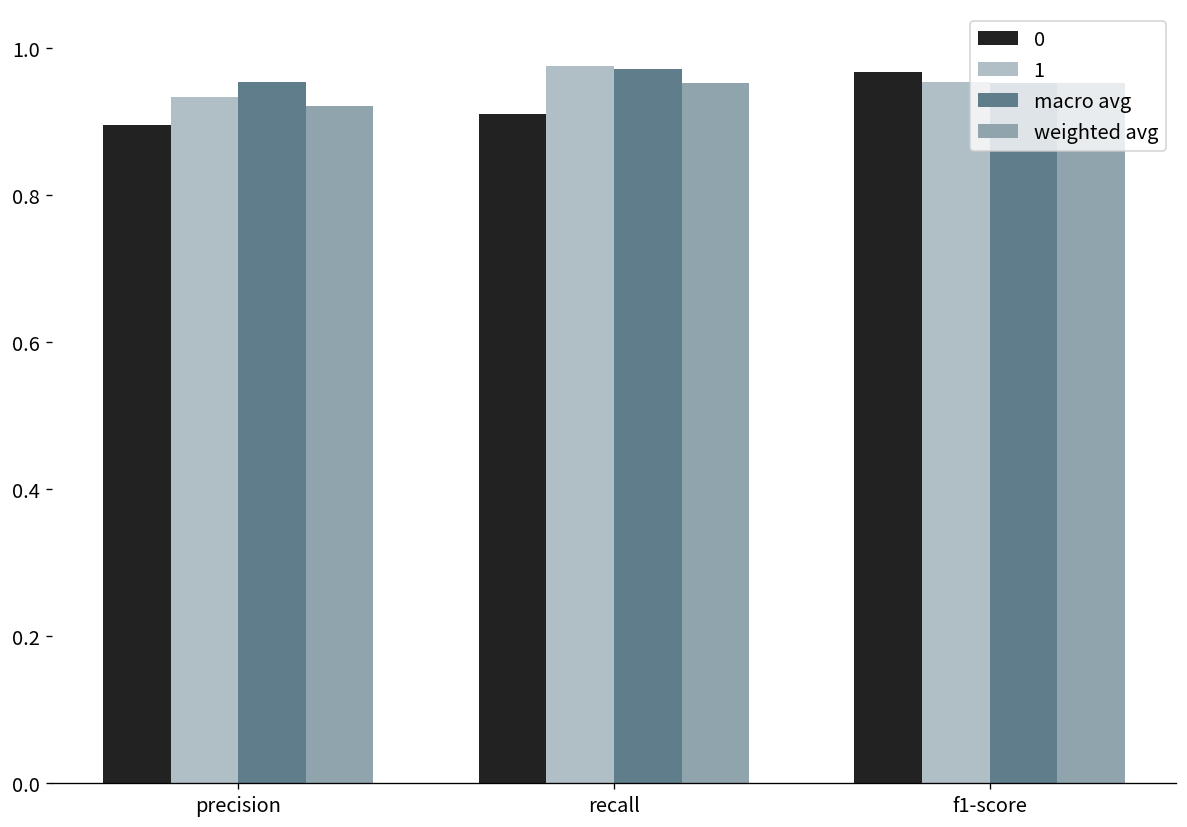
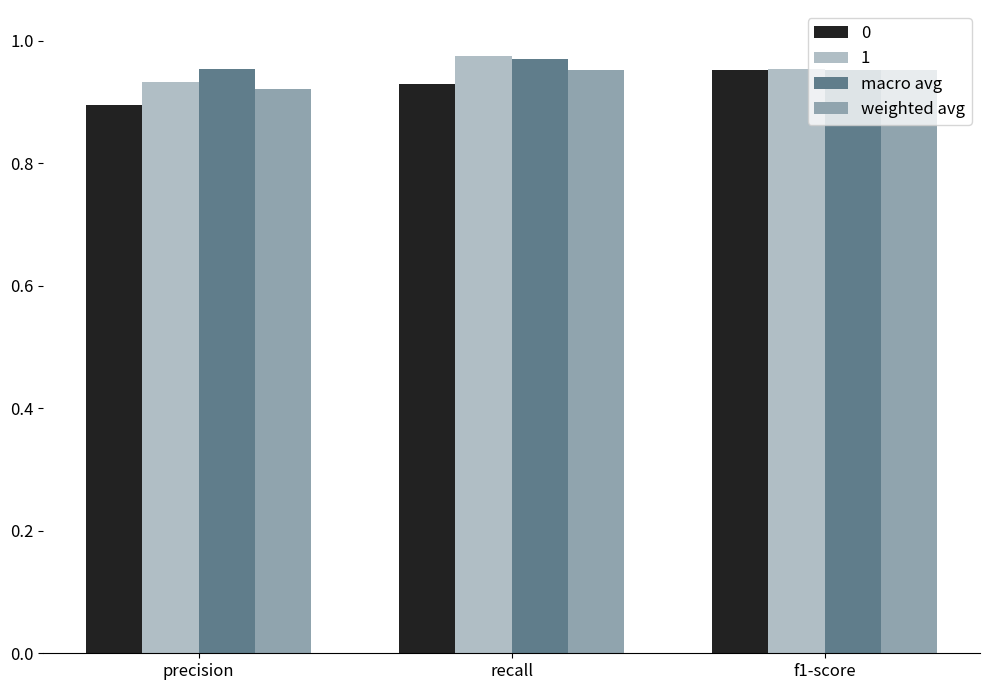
  {
    "0": {
      "precision": 0.89,
-     "recall": 0.91,
-     "f1-score": 0.97
+     "recall": 0.93,
+     "f1-score": 0.95
    },
    "macro avg": {
      "precision": 0.95,
      "recall": 0.97
    }
  }
